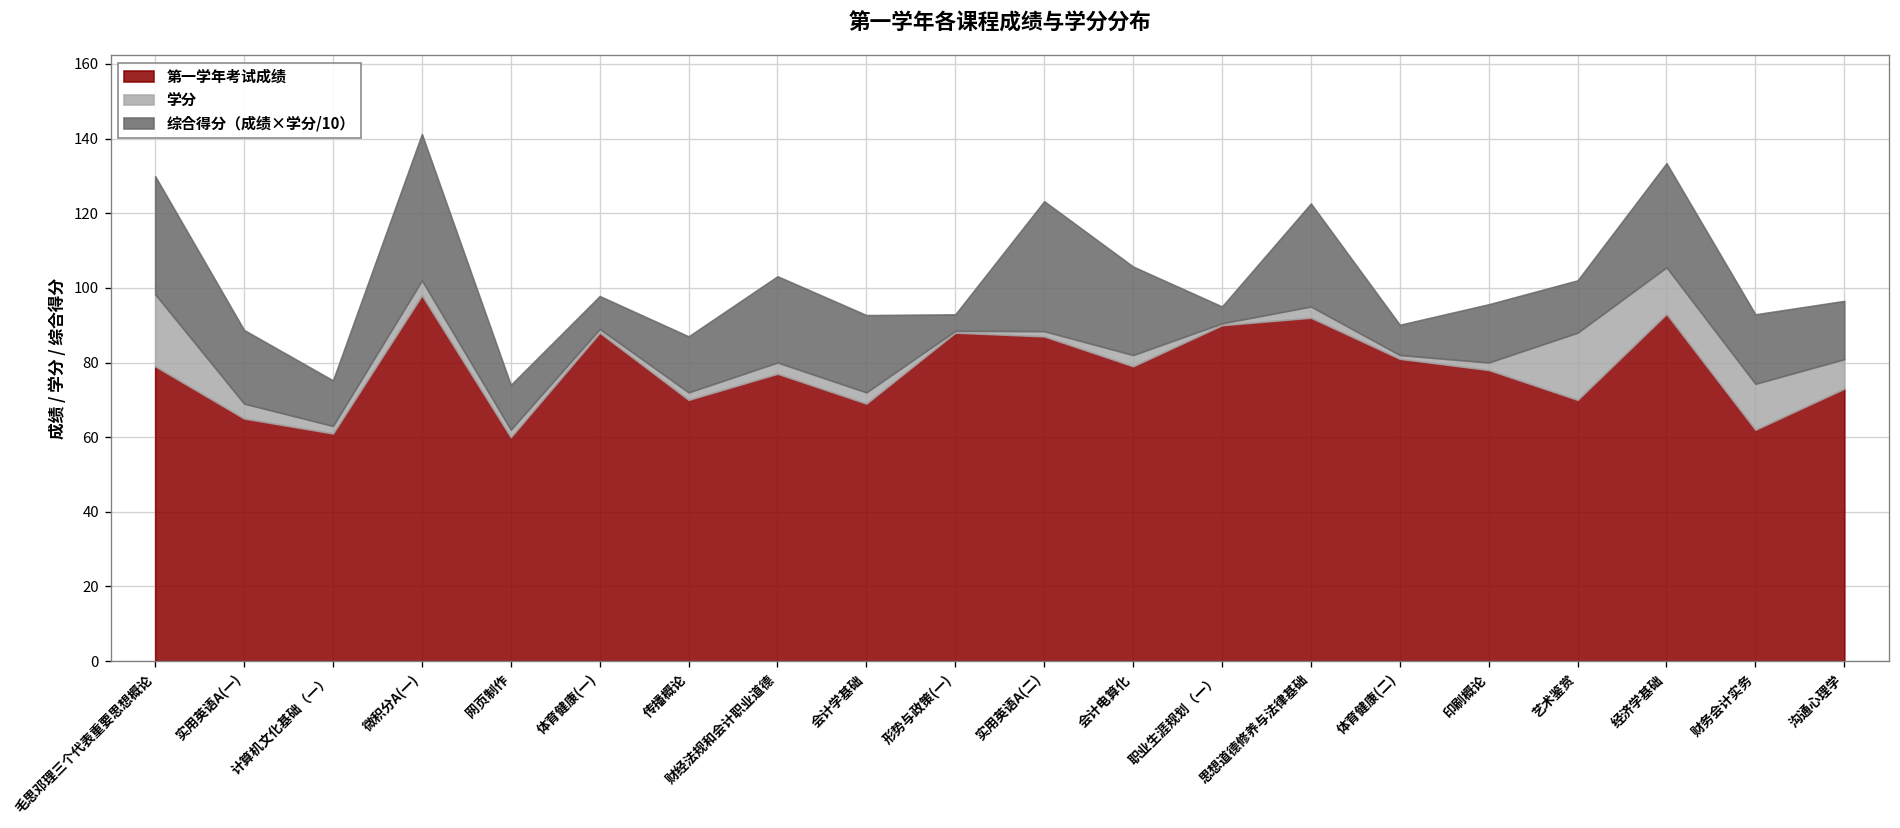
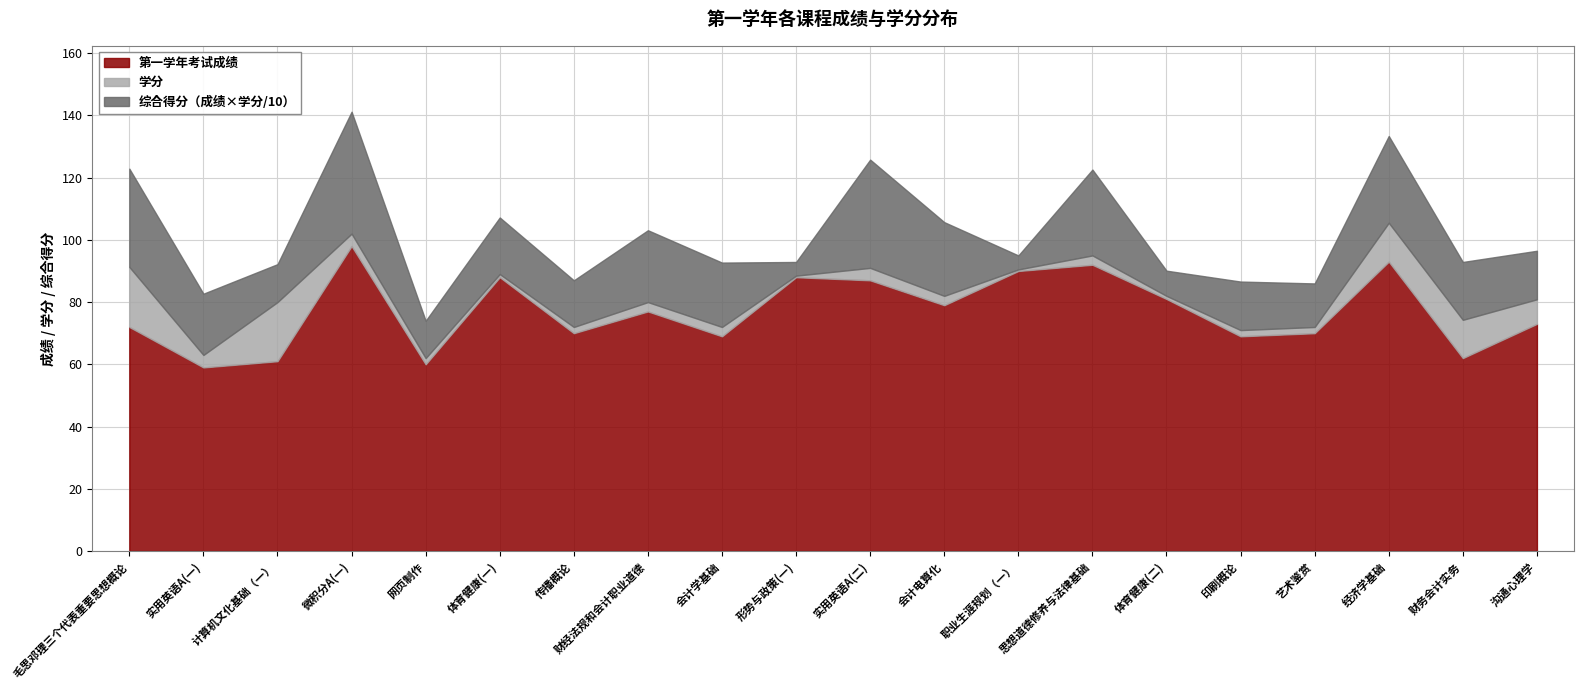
  {
    "第一学年考试成绩": {
-     "毛思邓理三个代表重要思想概论": 79,
-     "实用英语A(一)": 65,
+     "毛思邓理三个代表重要思想概论": 72,
+     "实用英语A(一)": 59,
      "计算机文化基础（一）": 61,
      "微积分A(一)": 98,
      "网页制作": 60,
      "体育健康(一)": 88,
      "传播概论": 70,
      "财经法规和会计职业道德": 77,
      "会计学基础": 69,
      "实用英语A(二)": 87,
      "会计电算化": 79,
      "思想道德修养与法律基础": 92,
      "体育健康(二)": 81,
-     "印刷概论": 78,
+     "印刷概论": 69,
      "艺术鉴赏": 70,
      "经济学基础": 93,
      "财务会计实务": 62,
      "沟通心理学": 73
    },
    "学分": {
      "毛思邓理三个代表重要思想概论": 19,
      "实用英语A(一)": 4,
-     "计算机文化基础（一）": 2,
+     "计算机文化基础（一）": 19,
      "微积分A(一)": 4,
      "网页制作": 2,
      "体育健康(一)": 1,
      "传播概论": 2,
      "财经法规和会计职业道德": 3,
      "会计学基础": 3,
-     "实用英语A(二)": 1,
+     "实用英语A(二)": 4,
      "会计电算化": 3,
      "思想道德修养与法律基础": 3,
      "体育健康(二)": 1,
      "印刷概论": 2,
-     "艺术鉴赏": 18,
+     "艺术鉴赏": 2,
      "经济学基础": 13,
      "财务会计实务": 12,
      "沟通心理学": 8
    },
    "综合得分（成绩×学分/10）": {
      "毛思邓理三个代表重要思想概论": 32,
      "实用英语A(一)": 20,
      "计算机文化基础（一）": 12,
      "微积分A(一)": 39,
      "网页制作": 12,
-     "体育健康(一)": 9,
+     "体育健康(一)": 18,
      "传播概论": 15,
      "财经法规和会计职业道德": 23,
      "会计学基础": 21,
      "形势与政策(一)": 4,
      "实用英语A(二)": 35,
      "会计电算化": 24,
      "职业生涯规划（一）": 5,
      "思想道德修养与法律基础": 28,
      "体育健康(二)": 8,
      "印刷概论": 16,
      "艺术鉴赏": 14,
      "经济学基础": 28,
      "财务会计实务": 19,
      "沟通心理学": 16
    }
  }
